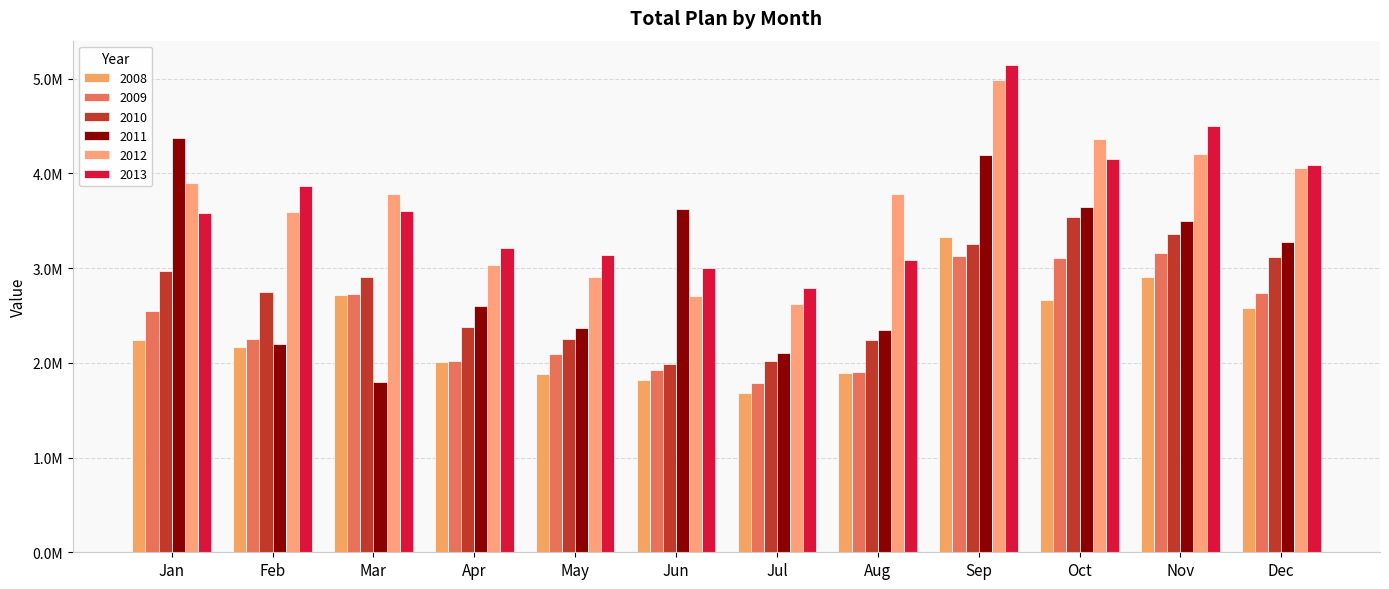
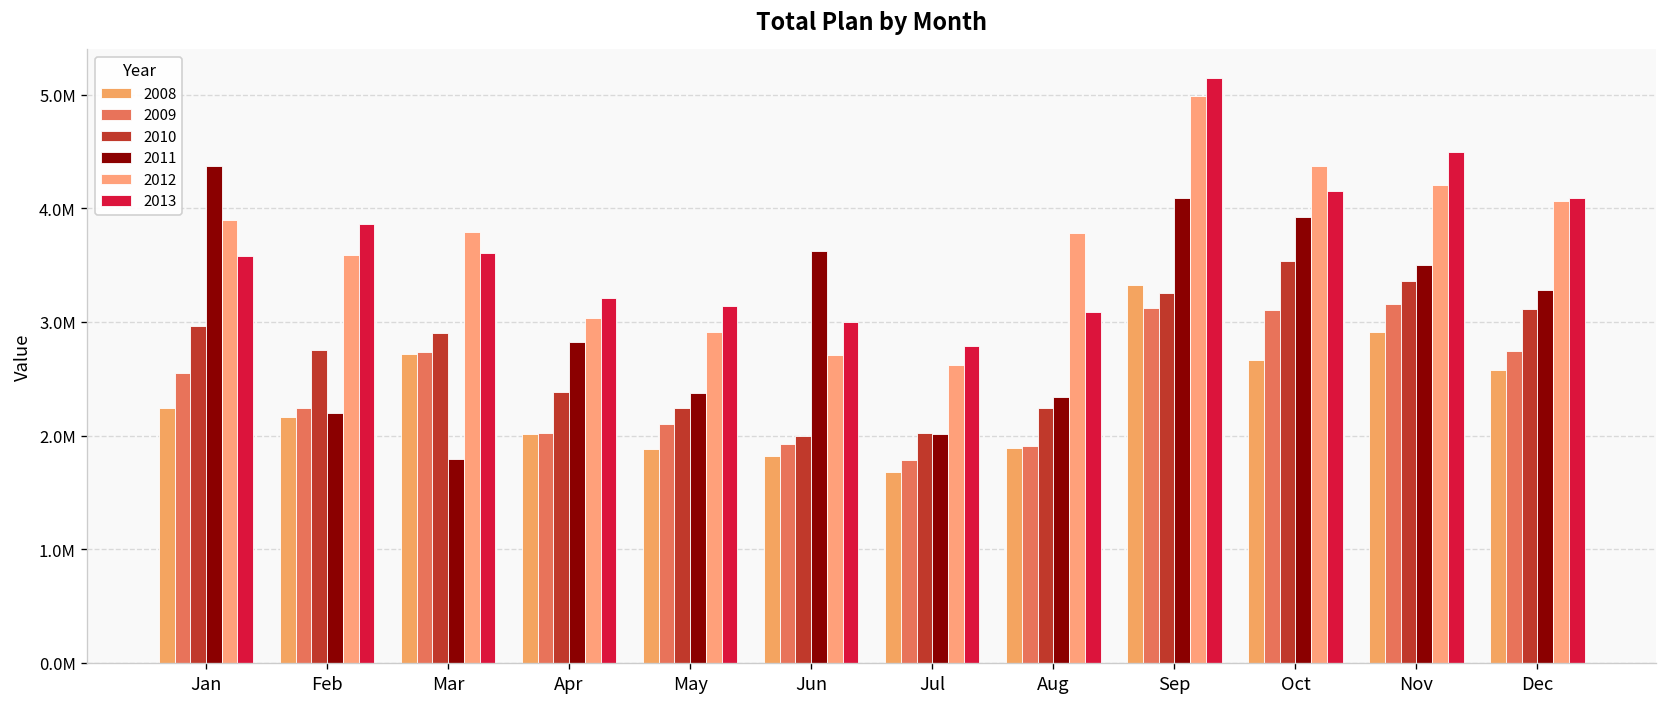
  {
    "2011": {
      "Jan": 4400000,
      "Feb": 2200000,
      "Mar": 1800000,
-     "Apr": 2600000,
+     "Apr": 2800000,
      "May": 2400000,
      "Jun": 3600000,
-     "Jul": 2100000,
+     "Jul": 2000000,
      "Aug": 2300000,
-     "Sep": 4200000,
-     "Oct": 3600000,
+     "Sep": 4100000,
+     "Oct": 3900000,
      "Nov": 3500000,
      "Dec": 3300000
    }
  }
